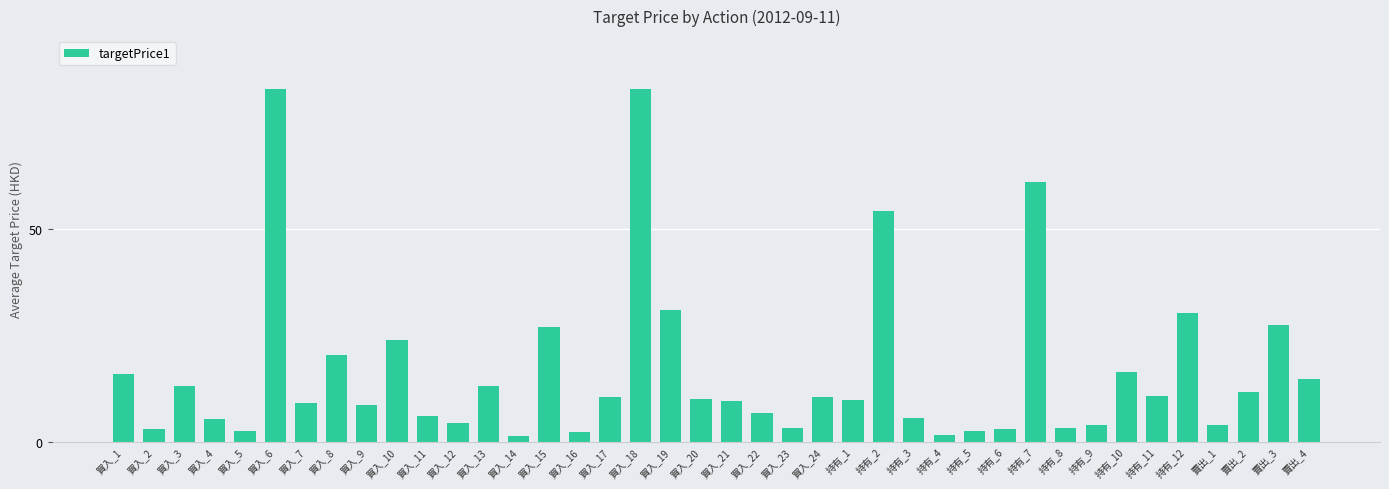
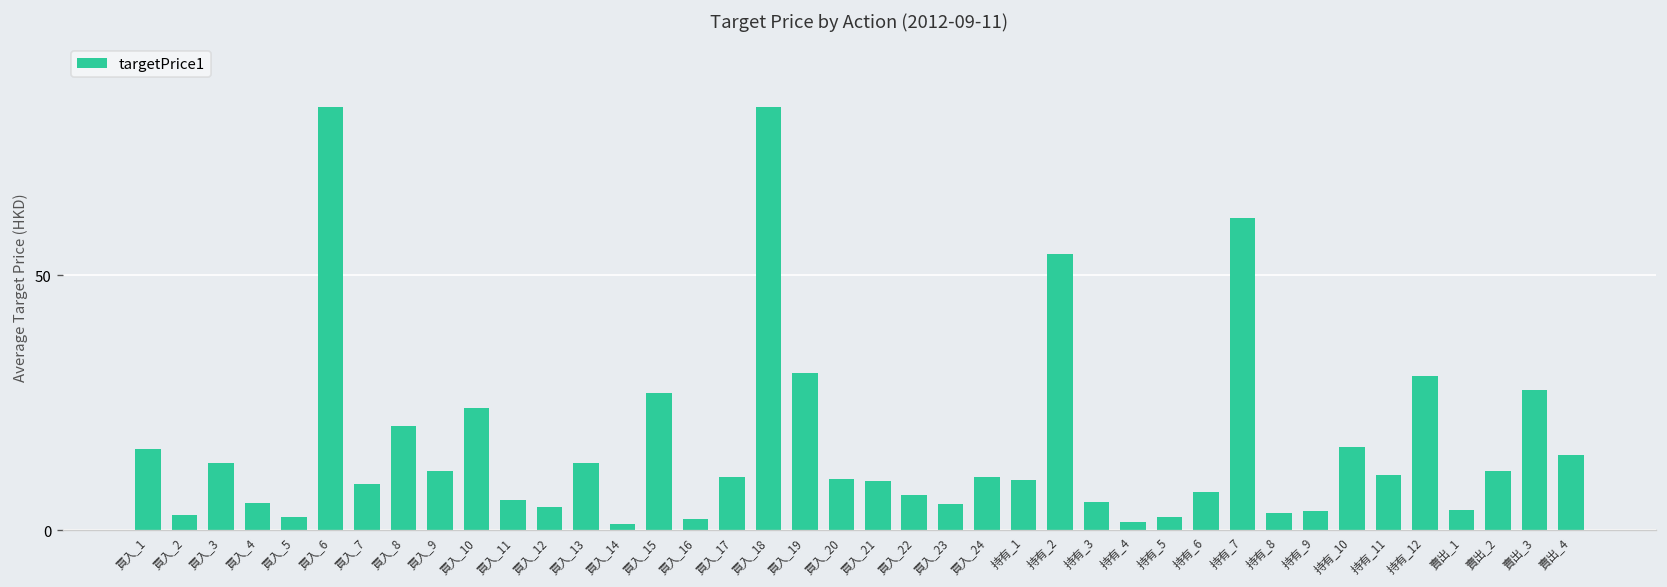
  {
    "買入_1": 16,
    "買入_2": 3,
    "買入_3": 13,
    "買入_4": 5,
    "買入_5": 3,
    "買入_6": 83,
    "買入_7": 9,
    "買入_8": 20,
-   "買入_9": 9,
+   "買入_9": 12,
    "買入_10": 24,
    "買入_11": 6,
    "買入_12": 4,
    "買入_13": 13,
    "買入_14": 1,
    "買入_15": 27,
    "買入_16": 2,
    "買入_17": 11,
    "買入_18": 83,
    "買入_19": 31,
    "買入_20": 10,
    "買入_21": 10,
    "買入_22": 7,
-   "買入_23": 3,
+   "買入_23": 5,
    "買入_24": 11,
    "持有_1": 10,
    "持有_2": 54,
    "持有_3": 6,
    "持有_4": 2,
    "持有_5": 3,
-   "持有_6": 3,
+   "持有_6": 8,
    "持有_7": 61,
    "持有_8": 3,
    "持有_9": 4,
    "持有_10": 16,
    "持有_11": 11,
    "持有_12": 30,
    "賣出_1": 4,
    "賣出_2": 12,
    "賣出_3": 28,
    "賣出_4": 15
  }
